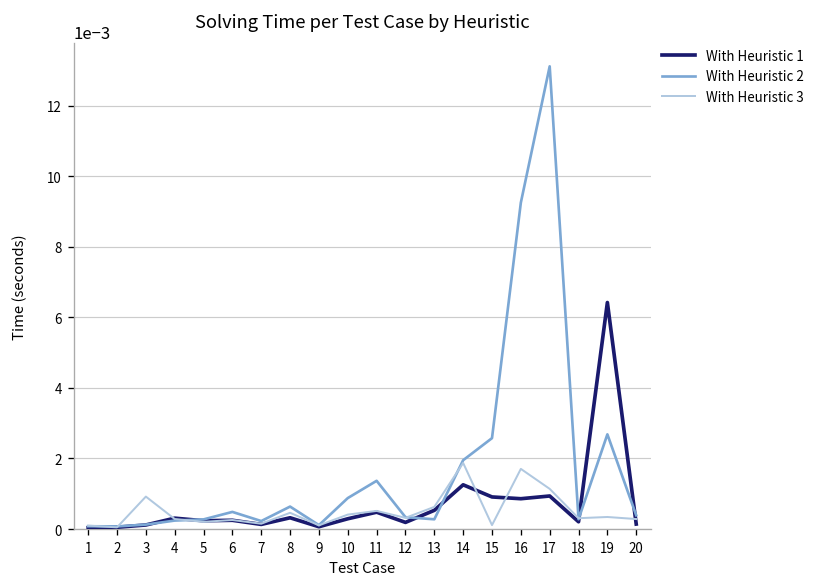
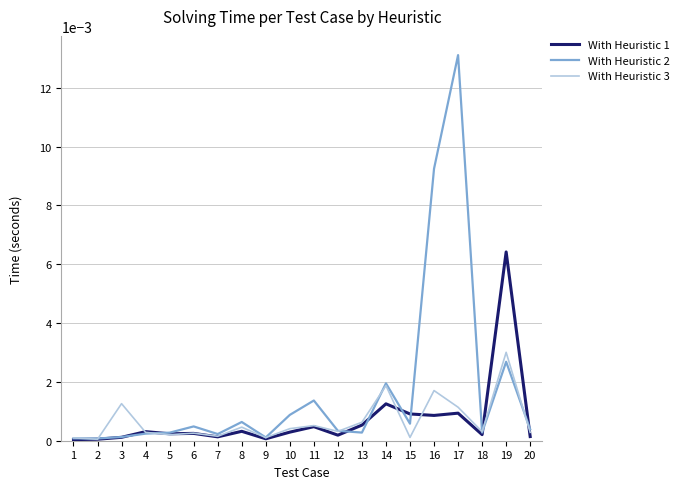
  {
    "With Heuristic 1": {
      "8": 0.0003,
      "10": 0.0003,
      "12": 0.0002,
      "13": 0.0005,
      "14": 0.0013,
      "15": 0.0009,
      "16": 0.0009,
      "17": 0.0009,
      "19": 0.0064,
      "20": 0.0001
    },
    "With Heuristic 2": {
      "6": 0.0005,
      "8": 0.0006,
      "10": 0.0009,
      "11": 0.0014,
      "13": 0.0003,
-     "15": 0.0026,
+     "15": 0.0006,
      "16": 0.0092,
      "17": 0.0131,
      "19": 0.0027,
      "20": 0.0004
    },
    "With Heuristic 3": {
-     "3": 0.0009,
+     "3": 0.0013,
      "8": 0.0005,
      "10": 0.0004,
      "13": 0.0006,
      "15": 0.0001,
      "16": 0.0017,
      "17": 0.0011,
-     "19": 0.0003,
+     "19": 0.0030,
      "20": 0.0003
    }
  }
